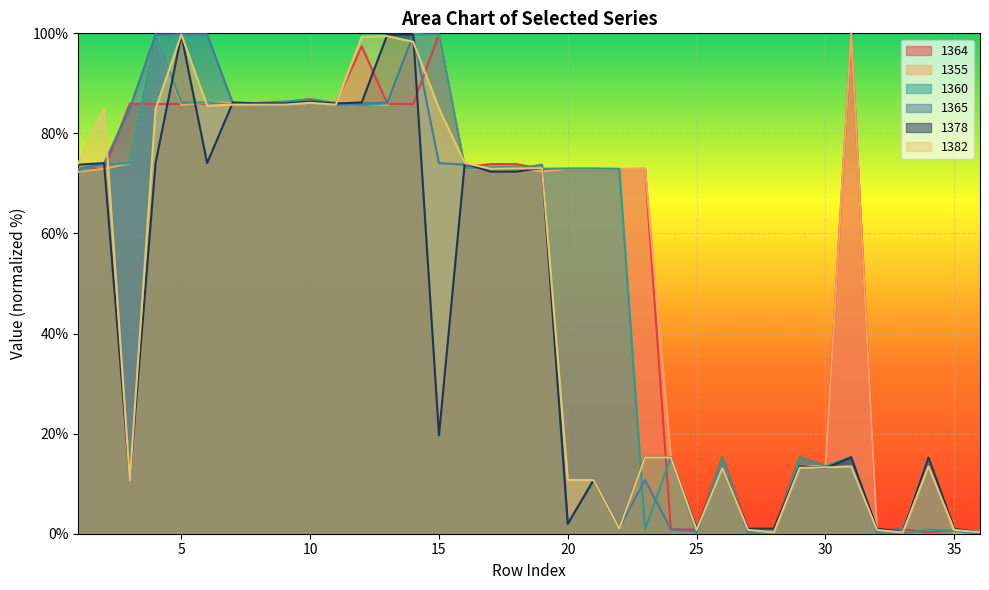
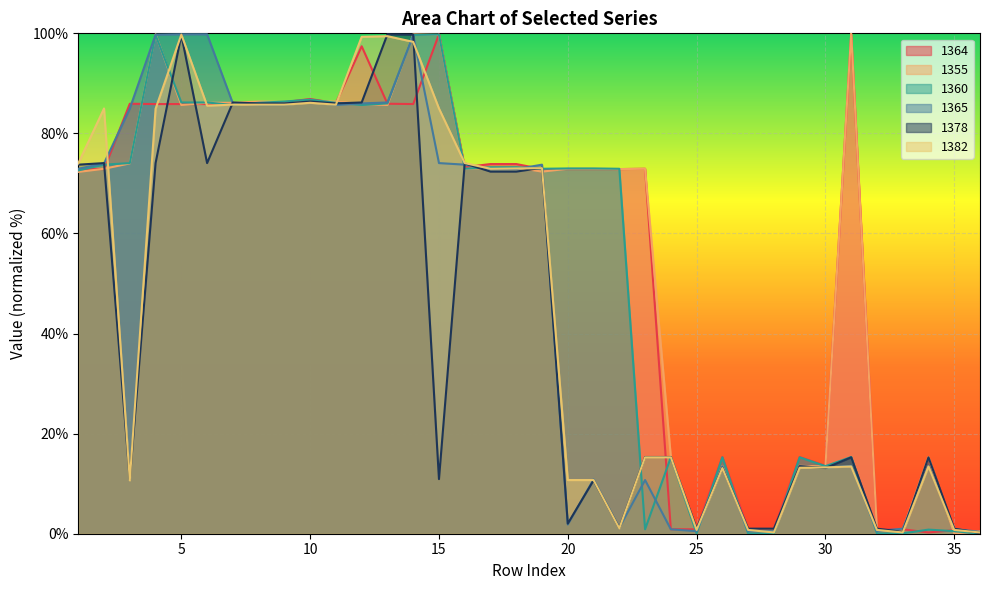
  {
    "1378": {
-     "15": "20%"
+     "15": "11%"
    }
  }
